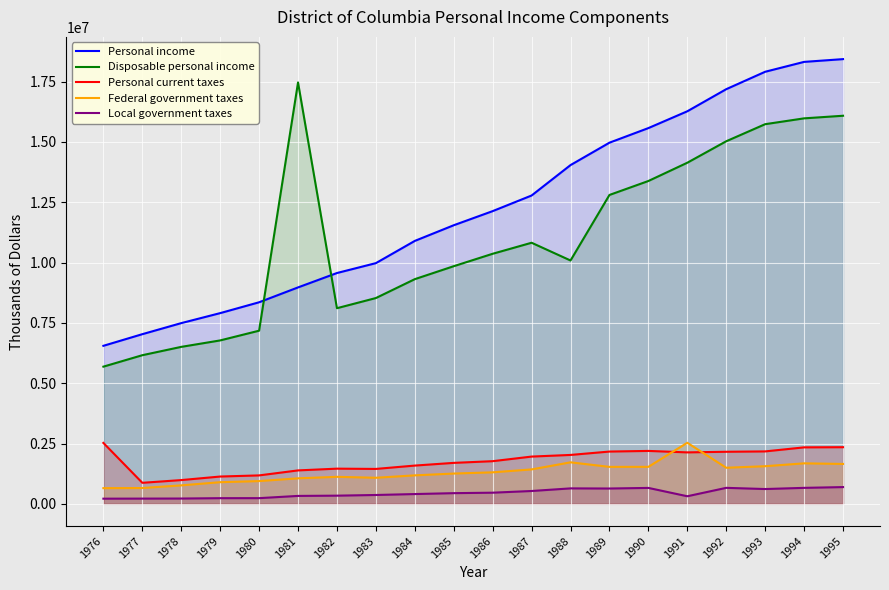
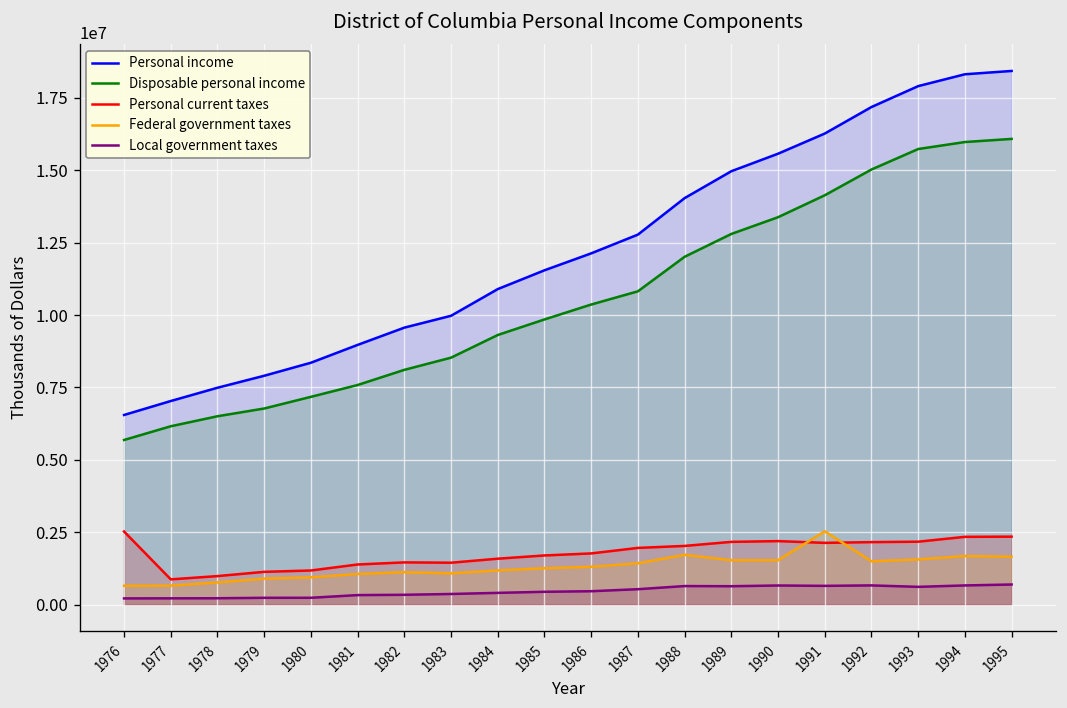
  {
    "Personal income": {
      "1976": 6600000,
      "1977": 7000000,
      "1978": 7500000,
      "1979": 7900000,
      "1980": 8400000,
      "1981": 9000000,
      "1982": 9600000,
      "1983": 10000000,
      "1984": 10900000,
      "1985": 11500000,
      "1986": 12100000,
      "1987": 12800000,
      "1988": 14000000,
      "1989": 15000000,
      "1990": 15600000,
      "1991": 16300000,
      "1992": 17200000,
      "1993": 17900000,
      "1994": 18300000,
      "1995": 18400000
    },
    "Disposable personal income": {
      "1976": 5700000,
      "1977": 6200000,
      "1978": 6500000,
      "1979": 6800000,
      "1980": 7200000,
-     "1981": 17500000,
+     "1981": 7600000,
      "1982": 8100000,
      "1983": 8500000,
      "1984": 9300000,
      "1985": 9900000,
      "1986": 10400000,
      "1987": 10800000,
-     "1988": 10100000,
+     "1988": 12000000,
      "1989": 12800000,
      "1990": 13400000,
      "1991": 14100000,
      "1992": 15000000,
      "1993": 15700000,
      "1994": 16000000,
      "1995": 16100000
    },
    "Personal current taxes": {
      "1976": 2500000,
      "1977": 900000,
      "1978": 1000000,
      "1979": 1100000,
      "1980": 1200000,
      "1981": 1400000,
      "1982": 1500000,
      "1983": 1400000,
      "1984": 1600000,
      "1985": 1700000,
      "1986": 1800000,
      "1987": 2000000,
      "1988": 2000000,
      "1989": 2200000,
      "1990": 2200000,
      "1991": 2100000,
      "1992": 2200000,
      "1993": 2200000,
      "1994": 2300000,
      "1995": 2300000
    },
    "Federal government taxes": {
      "1976": 700000,
      "1977": 700000,
      "1978": 800000,
      "1979": 900000,
      "1980": 900000,
      "1981": 1100000,
      "1982": 1100000,
      "1983": 1100000,
      "1984": 1200000,
      "1985": 1300000,
      "1986": 1300000,
      "1987": 1400000,
      "1988": 1700000,
      "1989": 1500000,
      "1990": 1500000,
      "1991": 2500000,
      "1992": 1500000,
      "1993": 1600000,
      "1994": 1700000,
      "1995": 1700000
    },
    "Local government taxes": {
      "1976": 200000,
      "1977": 200000,
      "1978": 200000,
      "1979": 200000,
      "1980": 200000,
      "1981": 300000,
      "1982": 300000,
      "1983": 400000,
      "1984": 400000,
      "1985": 400000,
      "1986": 500000,
      "1987": 500000,
      "1988": 600000,
      "1989": 600000,
      "1990": 700000,
-     "1991": 300000,
+     "1991": 600000,
      "1992": 700000,
      "1993": 600000,
      "1994": 700000,
      "1995": 700000
    }
  }
